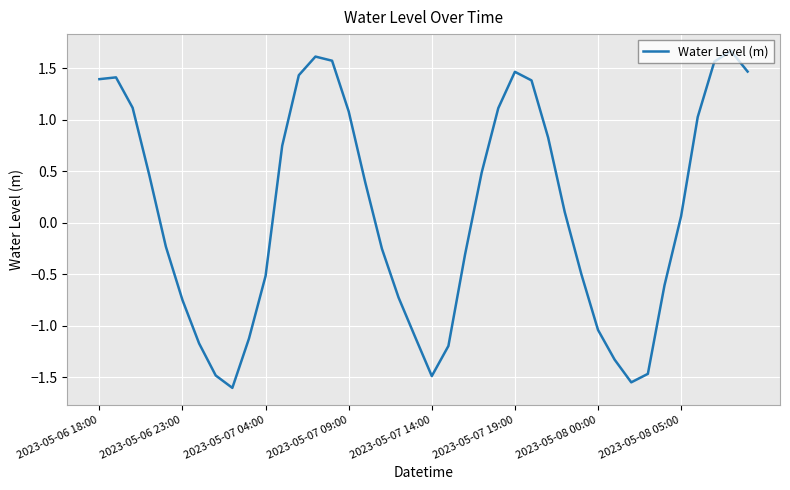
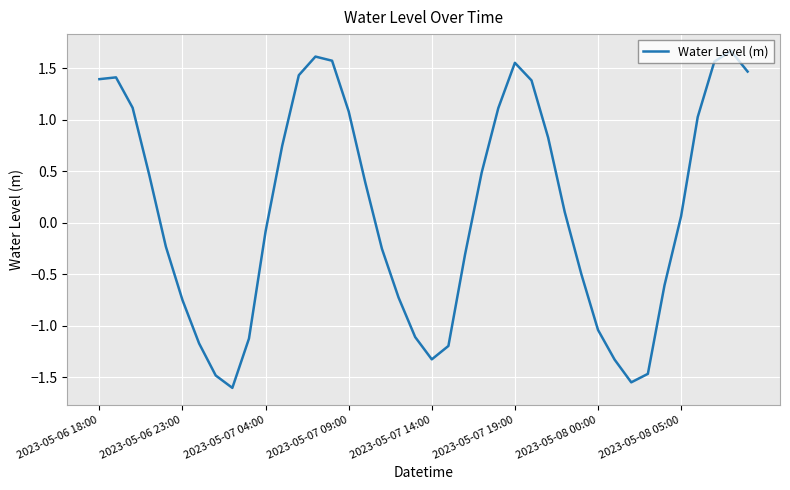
  {
    "2023-05-06 18:00": 1.40,
    "2023-05-06 23:00": -0.75,
-   "2023-05-07 04:00": -0.52,
+   "2023-05-07 04:00": -0.08,
    "2023-05-07 09:00": 1.08,
-   "2023-05-07 14:00": -1.49,
-   "2023-05-07 19:00": 1.47,
+   "2023-05-07 14:00": -1.33,
+   "2023-05-07 19:00": 1.55,
    "2023-05-08 00:00": -1.04,
    "2023-05-08 05:00": 0.06
  }
